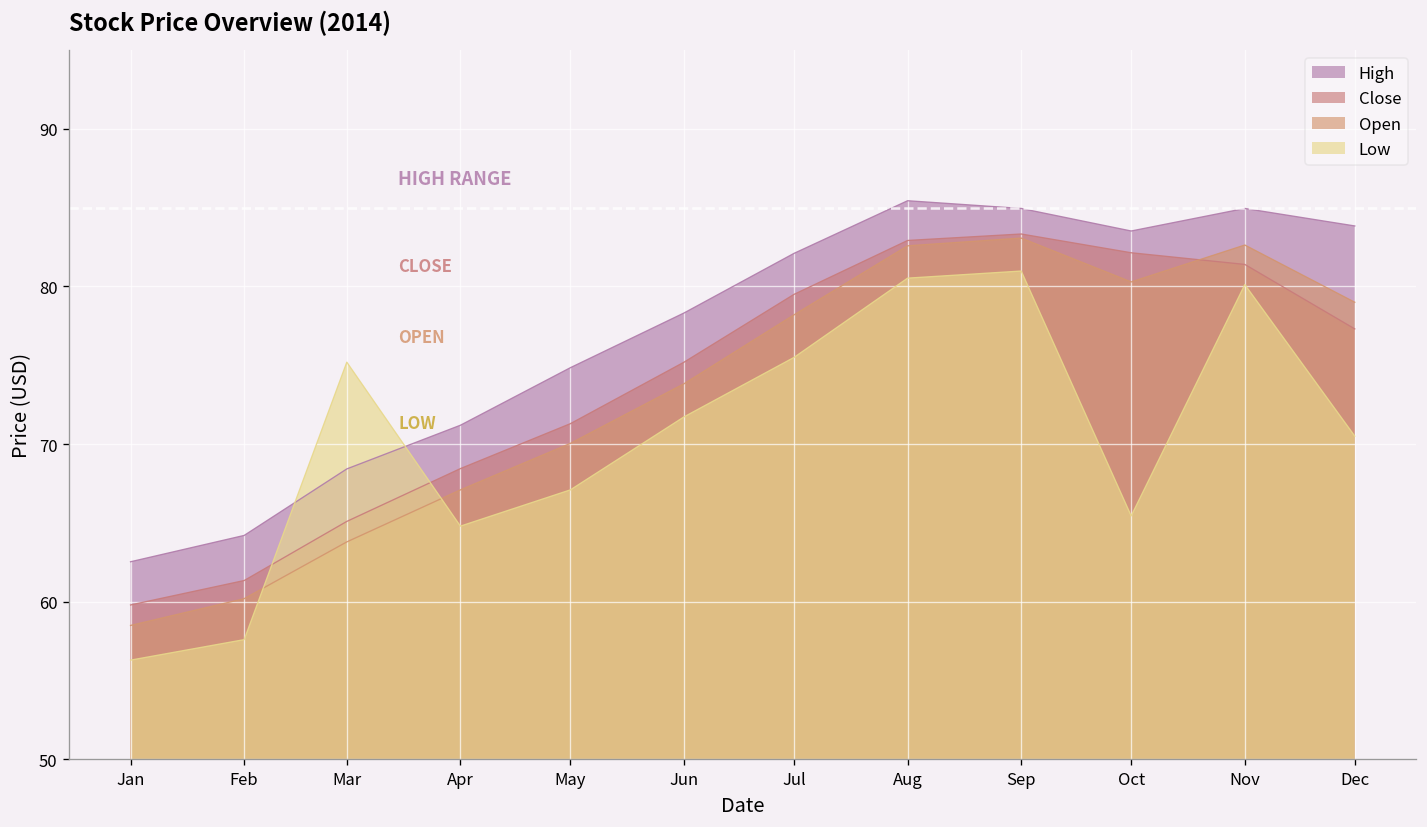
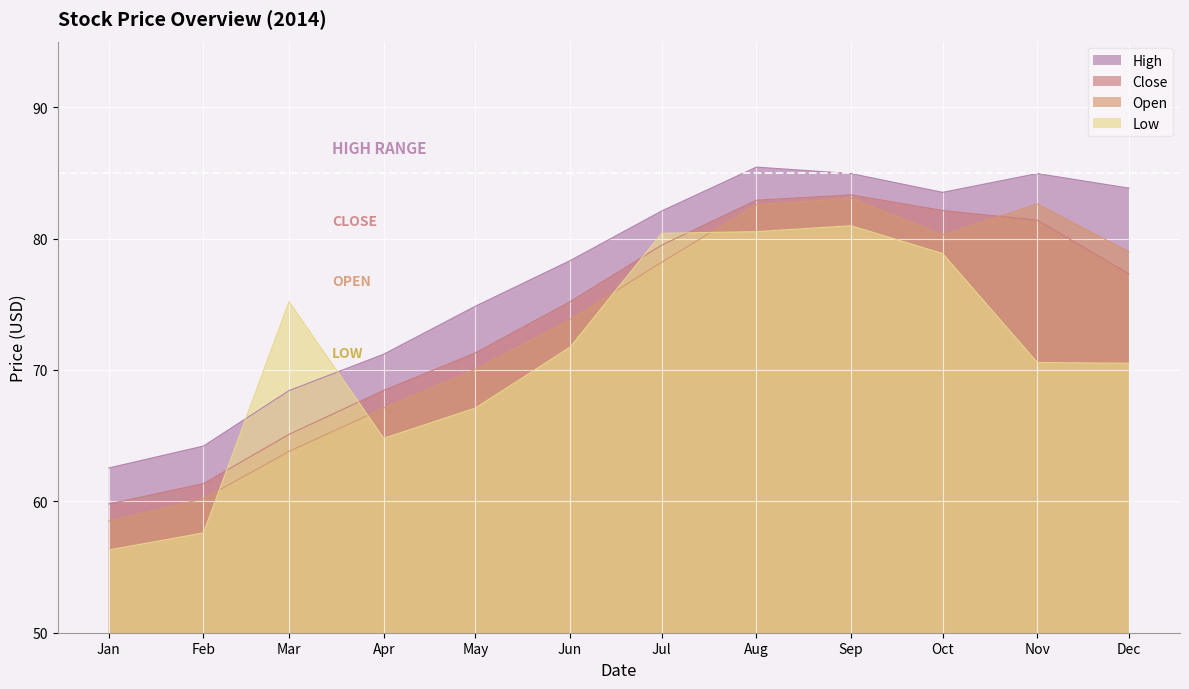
  {
    "Low": {
      "Jan": 56.3,
      "Feb": 57.6,
      "Mar": 75.2,
      "Apr": 64.8,
      "May": 67.1,
      "Jun": 71.7,
-     "Jul": 75.5,
+     "Jul": 80.4,
      "Aug": 80.5,
      "Sep": 81.0,
-     "Oct": 65.5,
-     "Nov": 80.1,
+     "Oct": 78.9,
+     "Nov": 70.6,
      "Dec": 70.5
    }
  }
